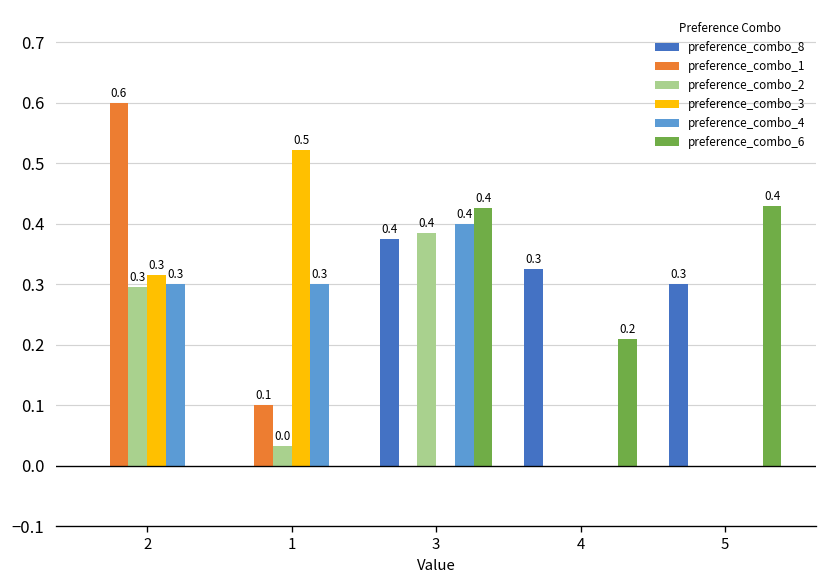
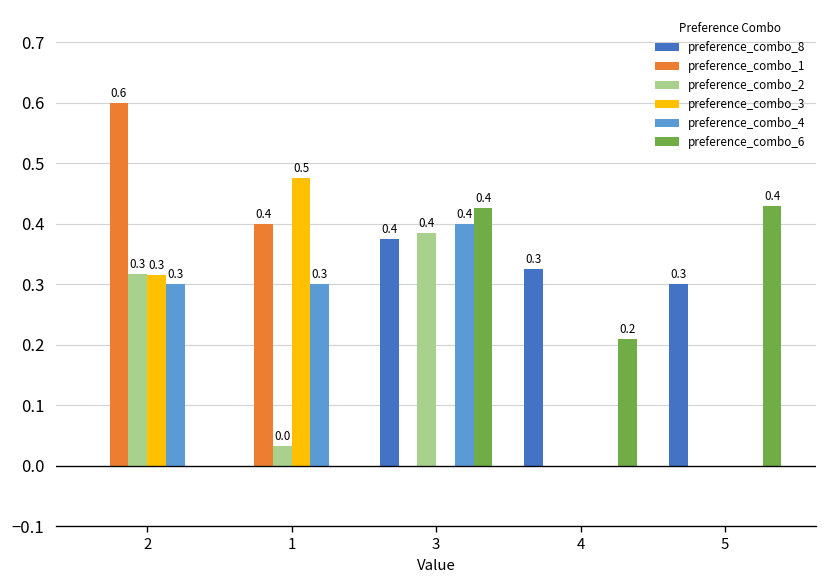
  {
    "preference_combo_1": {
      "2": 0.6,
-     "1": 0.1
+     "1": 0.4
    },
    "preference_combo_2": {
-     "2": 0.30,
+     "2": 0.32,
      "4": 0.00,
      "5": 0.00
    },
    "preference_combo_3": {
-     "1": 0.52,
+     "1": 0.48,
      "3": 0.00,
      "4": 0.00,
      "5": 0.00
    },
    "preference_combo_6": {
      "3": 0.4,
      "4": 0.2,
      "5": 0.4
    }
  }
